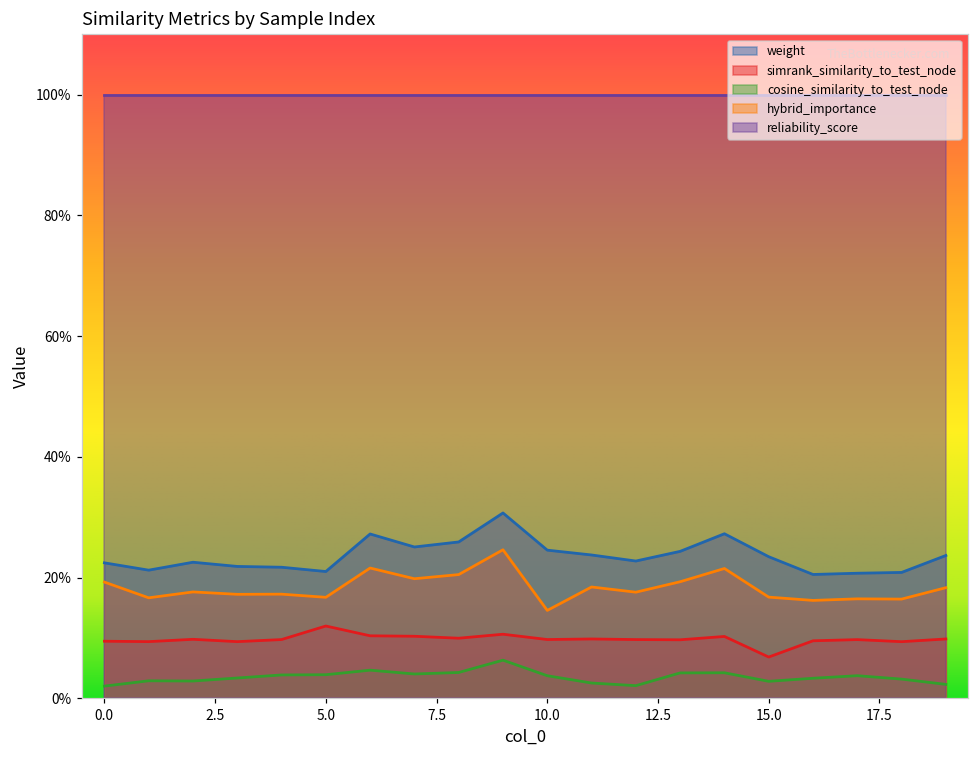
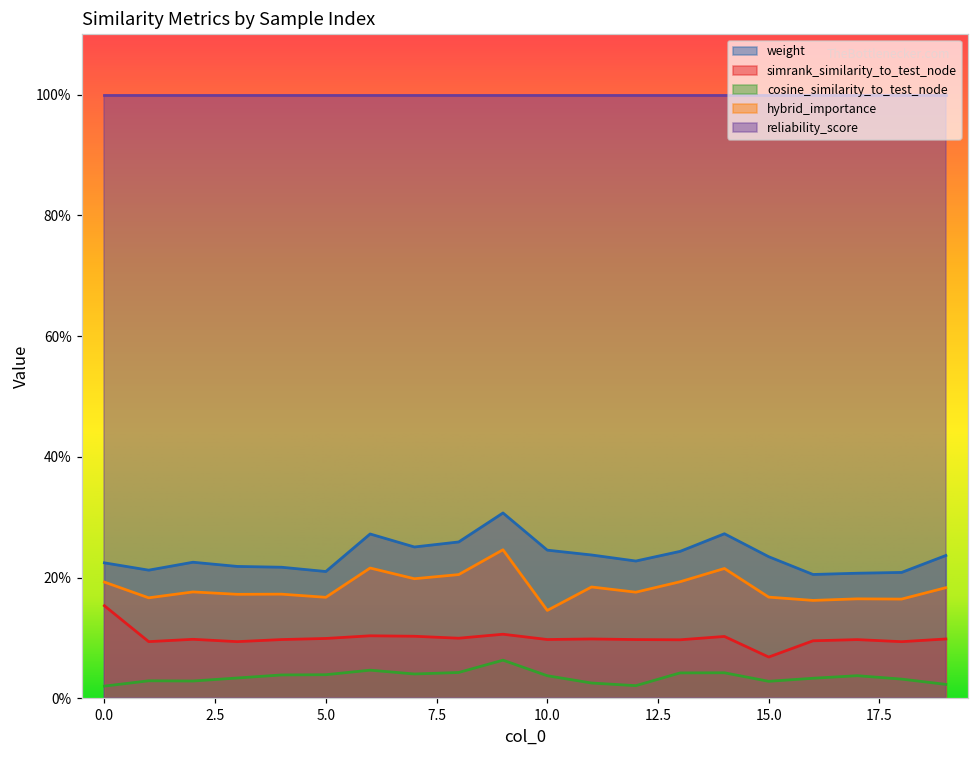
  {
    "simrank_similarity_to_test_node": {
-     "0.0": "9%",
-     "5.0": "12%",
+     "0.0": "15%",
+     "5.0": "10%",
      "10.0": "10%",
      "15.0": "7%"
    },
    "cosine_similarity_to_test_node": {
      "0.0": "2%",
      "5.0": "4%",
      "10.0": "4%",
      "15.0": "3%"
    },
    "hybrid_importance": {
      "0.0": "19%",
      "5.0": "17%",
      "10.0": "15%",
      "15.0": "17%"
    }
  }
